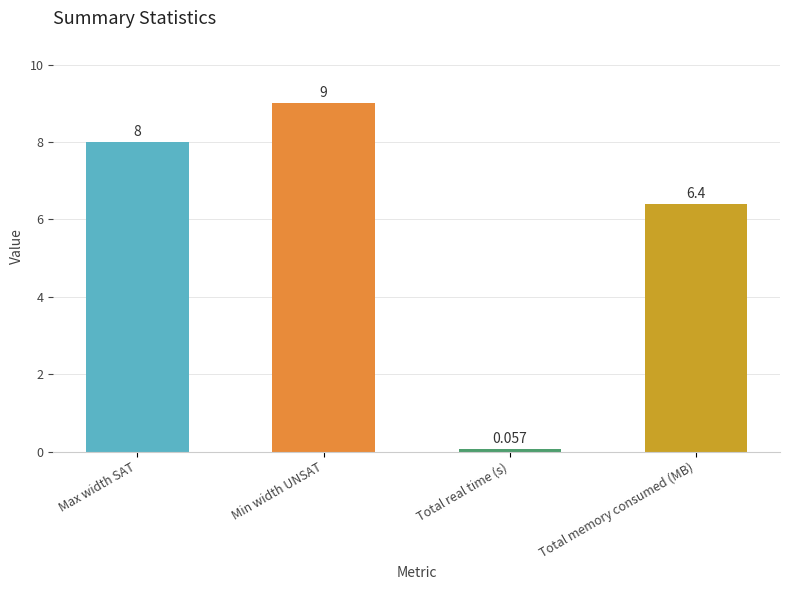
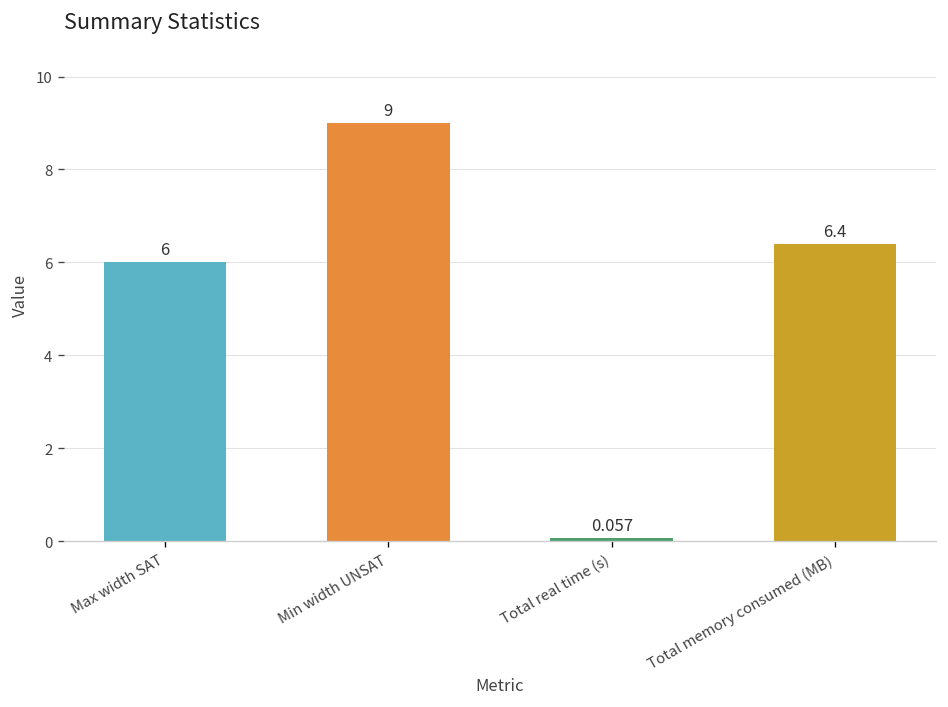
  {
-   "Max width SAT": 8,
+   "Max width SAT": 6,
    "Min width UNSAT": 9,
    "Total real time (s)": 0.057,
    "Total memory consumed (MB)": 6.4
  }
